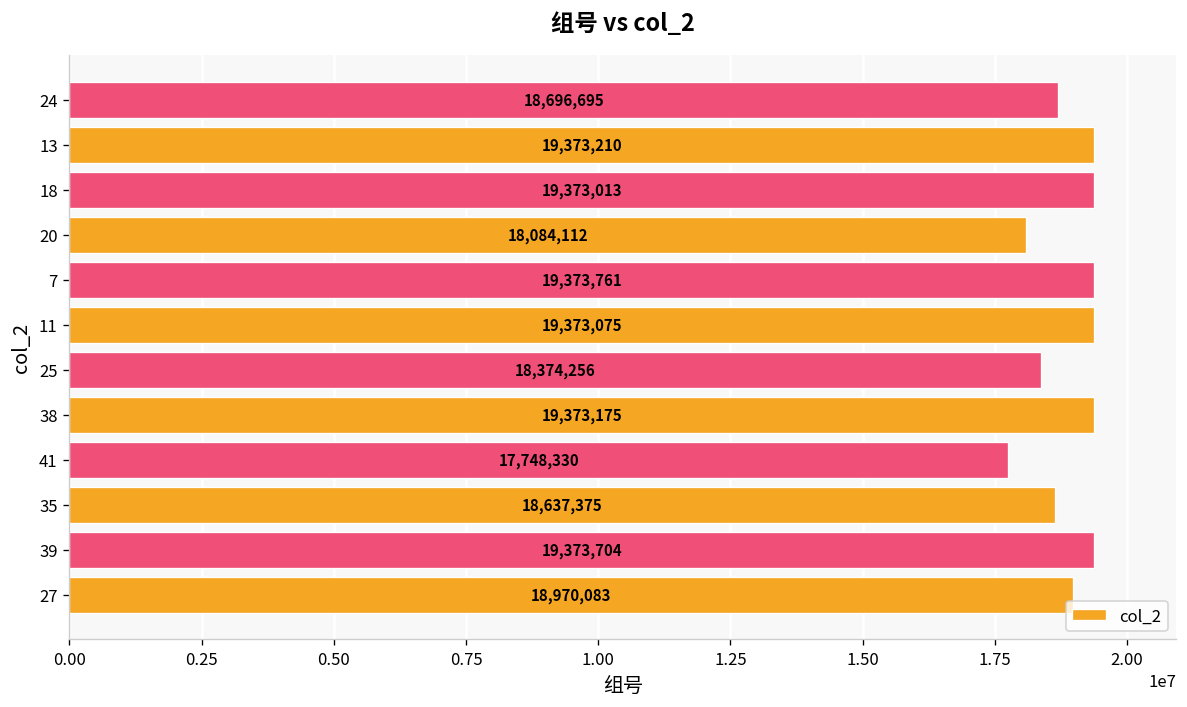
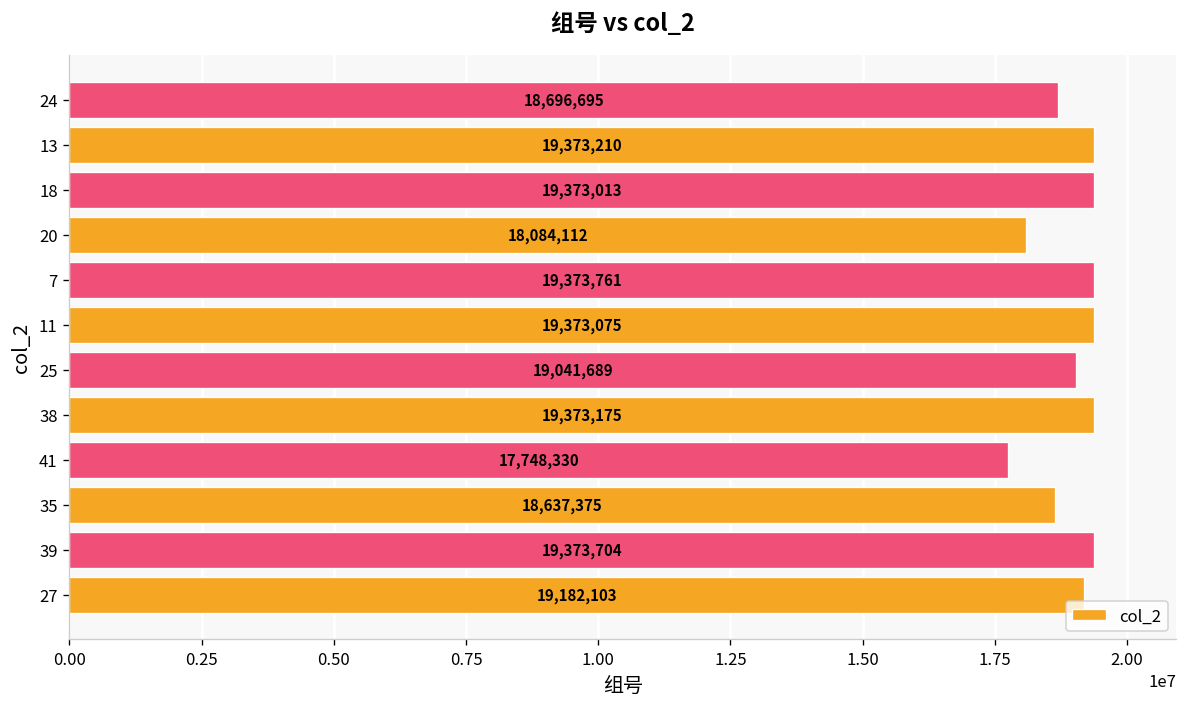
  {
    "24": "18,696,695",
    "13": "19,373,210",
    "18": "19,373,013",
    "20": "18,084,112",
    "7": "19,373,761",
    "11": "19,373,075",
-   "25": "18,374,256",
+   "25": "19,041,689",
    "38": "19,373,175",
    "41": "17,748,330",
    "35": "18,637,375",
    "39": "19,373,704",
-   "27": "18,970,083"
+   "27": "19,182,103"
  }
